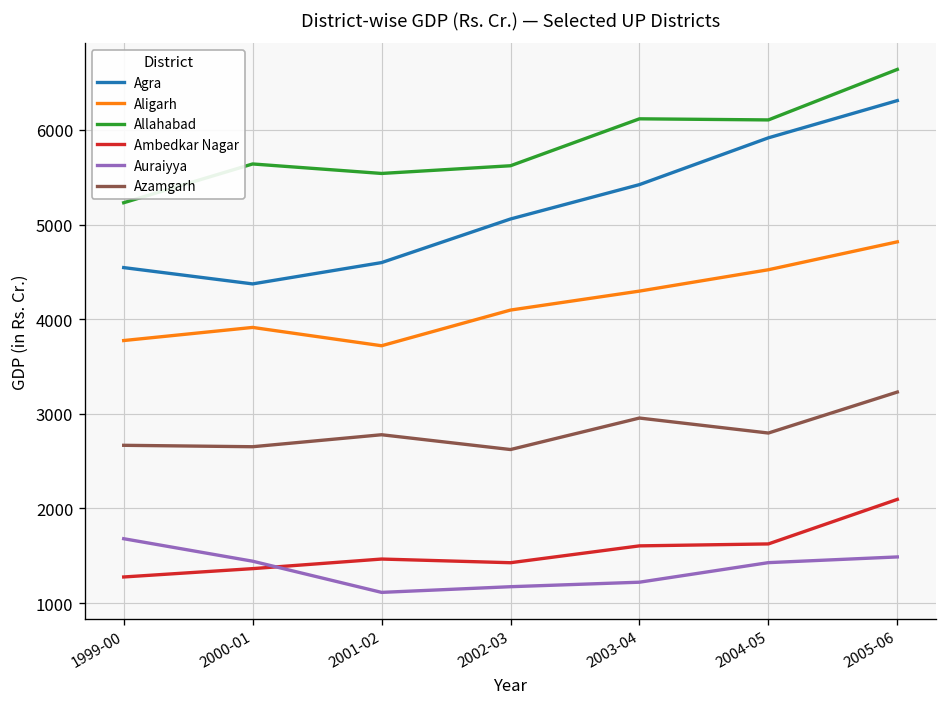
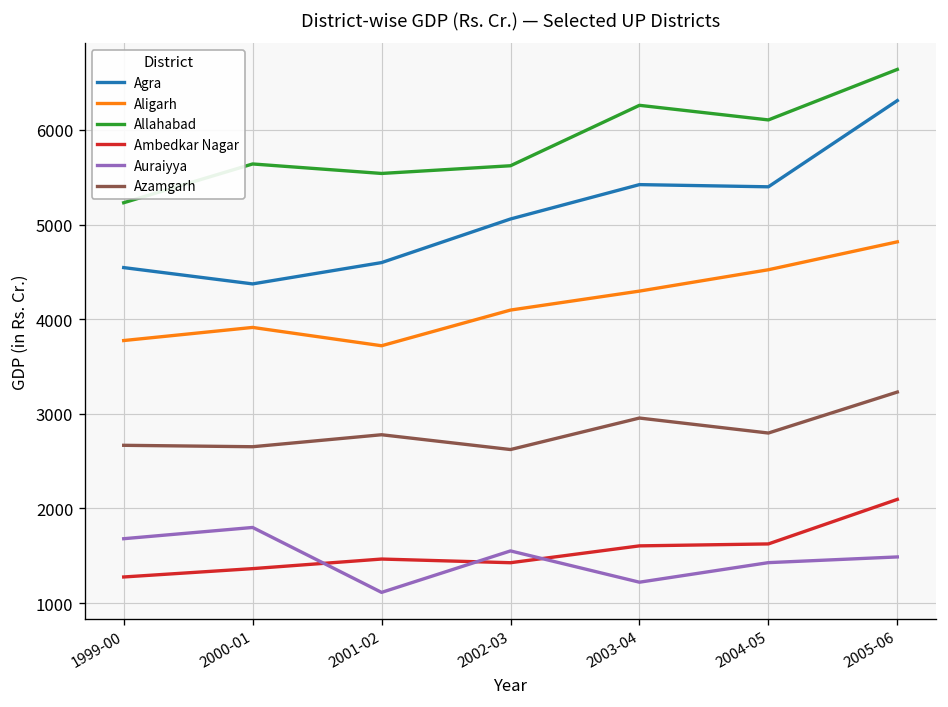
  {
    "Agra": {
      "1999-00": 4500,
      "2000-01": 4400,
      "2001-02": 4600,
      "2002-03": 5100,
      "2003-04": 5400,
-     "2004-05": 5900,
+     "2004-05": 5400,
      "2005-06": 6300
    },
    "Aligarh": {
      "1999-00": 3800,
      "2000-01": 3900,
      "2001-02": 3700,
      "2002-03": 4100,
      "2003-04": 4300,
      "2004-05": 4500,
      "2005-06": 4800
    },
    "Allahabad": {
      "1999-00": 5200,
      "2000-01": 5600,
      "2001-02": 5500,
      "2002-03": 5600,
-     "2003-04": 6100,
+     "2003-04": 6300,
      "2004-05": 6100,
      "2005-06": 6600
    },
    "Ambedkar Nagar": {
      "1999-00": 1300,
      "2000-01": 1400,
      "2001-02": 1500,
      "2002-03": 1400,
      "2003-04": 1600,
      "2004-05": 1600,
      "2005-06": 2100
    },
    "Auraiyya": {
      "1999-00": 1700,
-     "2000-01": 1400,
+     "2000-01": 1800,
      "2001-02": 1100,
-     "2002-03": 1200,
+     "2002-03": 1600,
      "2003-04": 1200,
      "2004-05": 1400,
      "2005-06": 1500
    },
    "Azamgarh": {
      "1999-00": 2700,
      "2000-01": 2700,
      "2001-02": 2800,
      "2002-03": 2600,
      "2003-04": 3000,
      "2004-05": 2800,
      "2005-06": 3200
    }
  }
